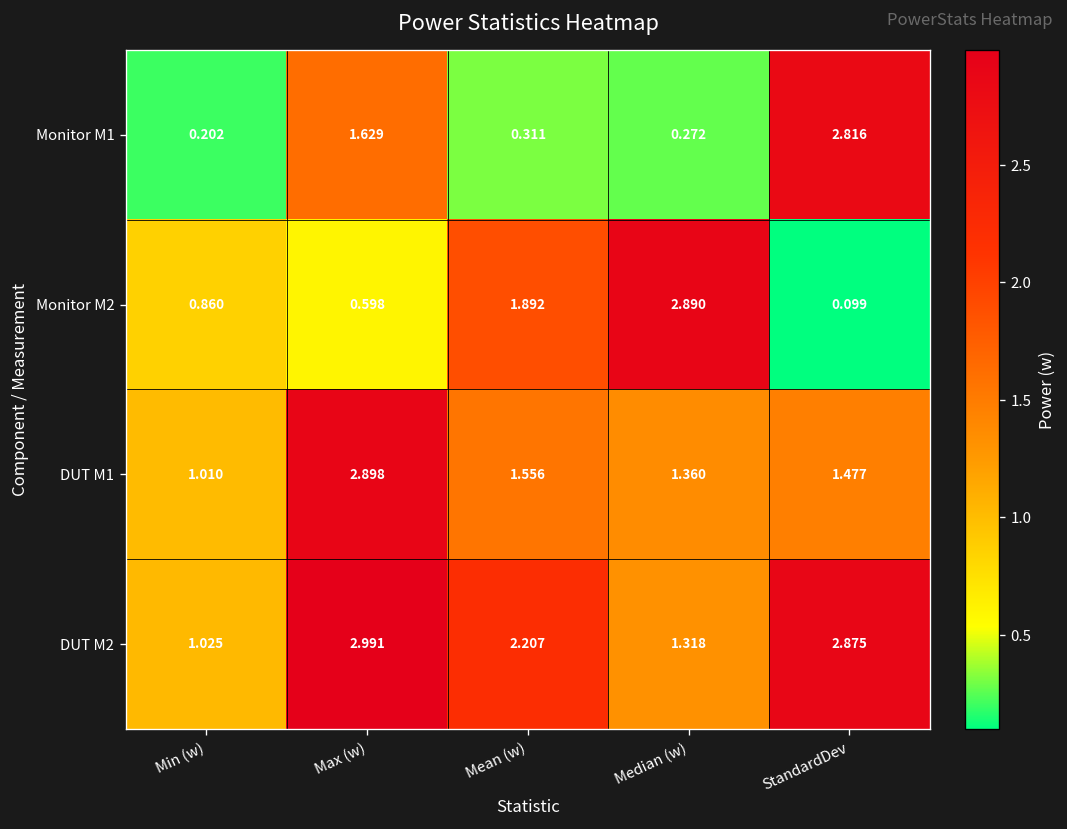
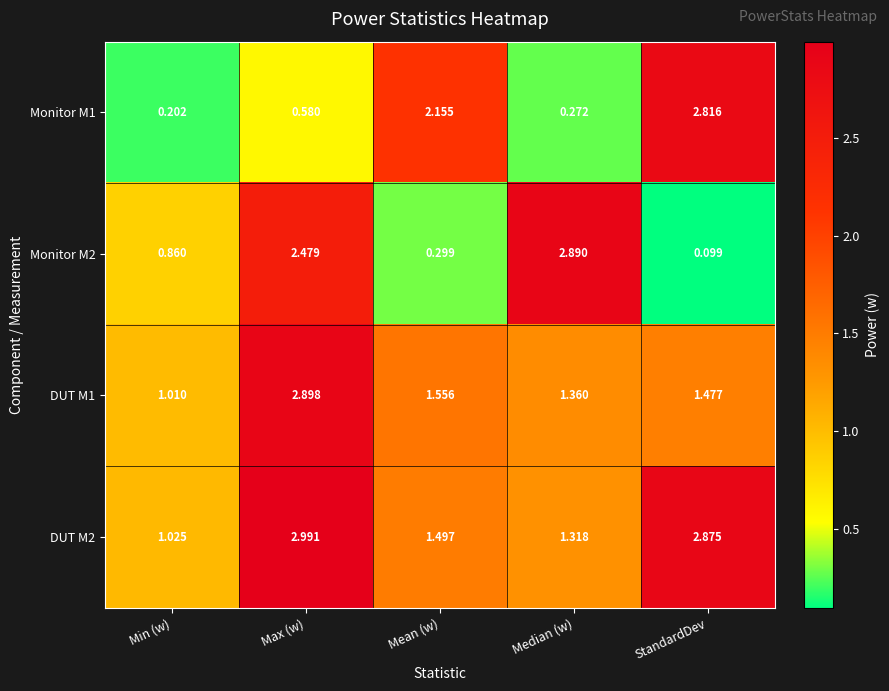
  {
    "Monitor M1": {
      "Min (w)": 0.202,
-     "Max (w)": 1.629,
-     "Mean (w)": 0.311,
+     "Max (w)": 0.580,
+     "Mean (w)": 2.155,
      "Median (w)": 0.272,
      "StandardDev": 2.816
    },
    "Monitor M2": {
      "Min (w)": 0.860,
-     "Max (w)": 0.598,
-     "Mean (w)": 1.892,
+     "Max (w)": 2.479,
+     "Mean (w)": 0.299,
      "Median (w)": 2.890,
      "StandardDev": 0.099
    },
    "DUT M1": {
      "Min (w)": 1.010,
      "Max (w)": 2.898,
      "Mean (w)": 1.556,
      "Median (w)": 1.360,
      "StandardDev": 1.477
    },
    "DUT M2": {
      "Min (w)": 1.025,
      "Max (w)": 2.991,
-     "Mean (w)": 2.207,
+     "Mean (w)": 1.497,
      "Median (w)": 1.318,
      "StandardDev": 2.875
    }
  }
